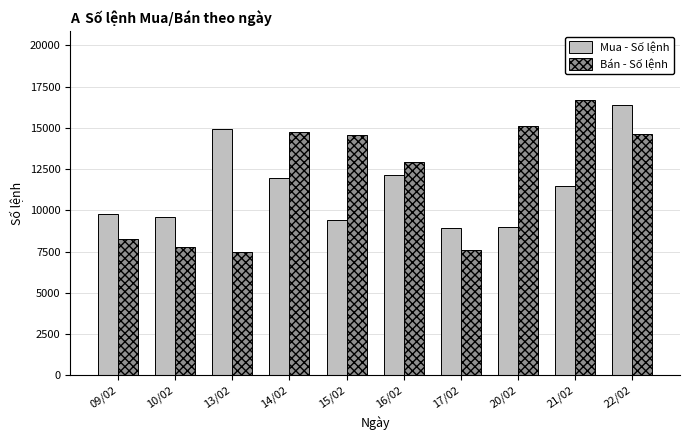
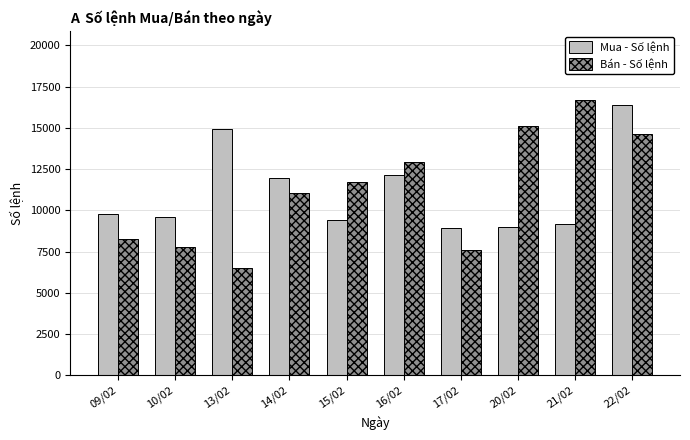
  {
    "Mua - Số lệnh": {
      "09/02": 9800,
      "10/02": 9600,
      "13/02": 14900,
      "14/02": 11900,
      "15/02": 9400,
      "16/02": 12200,
      "17/02": 8900,
      "20/02": 9000,
-     "21/02": 11500,
+     "21/02": 9200,
      "22/02": 16400
    },
    "Bán - Số lệnh": {
      "09/02": 8300,
      "10/02": 7800,
-     "13/02": 7500,
-     "14/02": 14700,
-     "15/02": 14600,
+     "13/02": 6500,
+     "14/02": 11000,
+     "15/02": 11700,
      "16/02": 12900,
      "17/02": 7600,
      "20/02": 15100,
      "21/02": 16700,
      "22/02": 14600
    }
  }
